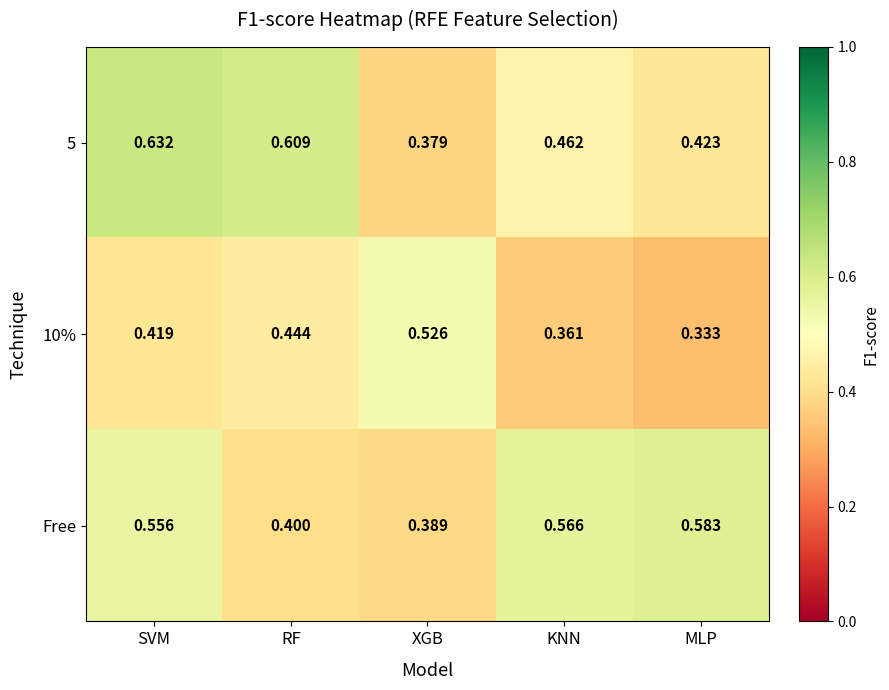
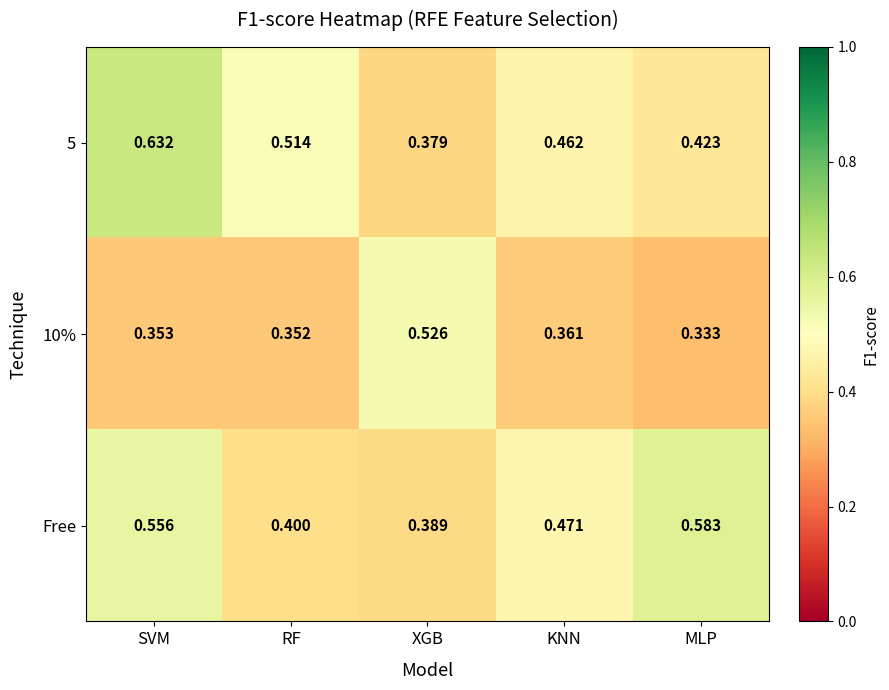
  {
    "5": {
      "SVM": 0.632,
-     "RF": 0.609,
+     "RF": 0.514,
      "XGB": 0.379,
      "KNN": 0.462,
      "MLP": 0.423
    },
    "10%": {
-     "SVM": 0.419,
-     "RF": 0.444,
+     "SVM": 0.353,
+     "RF": 0.352,
      "XGB": 0.526,
      "KNN": 0.361,
      "MLP": 0.333
    },
    "Free": {
      "SVM": 0.556,
      "RF": 0.400,
      "XGB": 0.389,
-     "KNN": 0.566,
+     "KNN": 0.471,
      "MLP": 0.583
    }
  }
